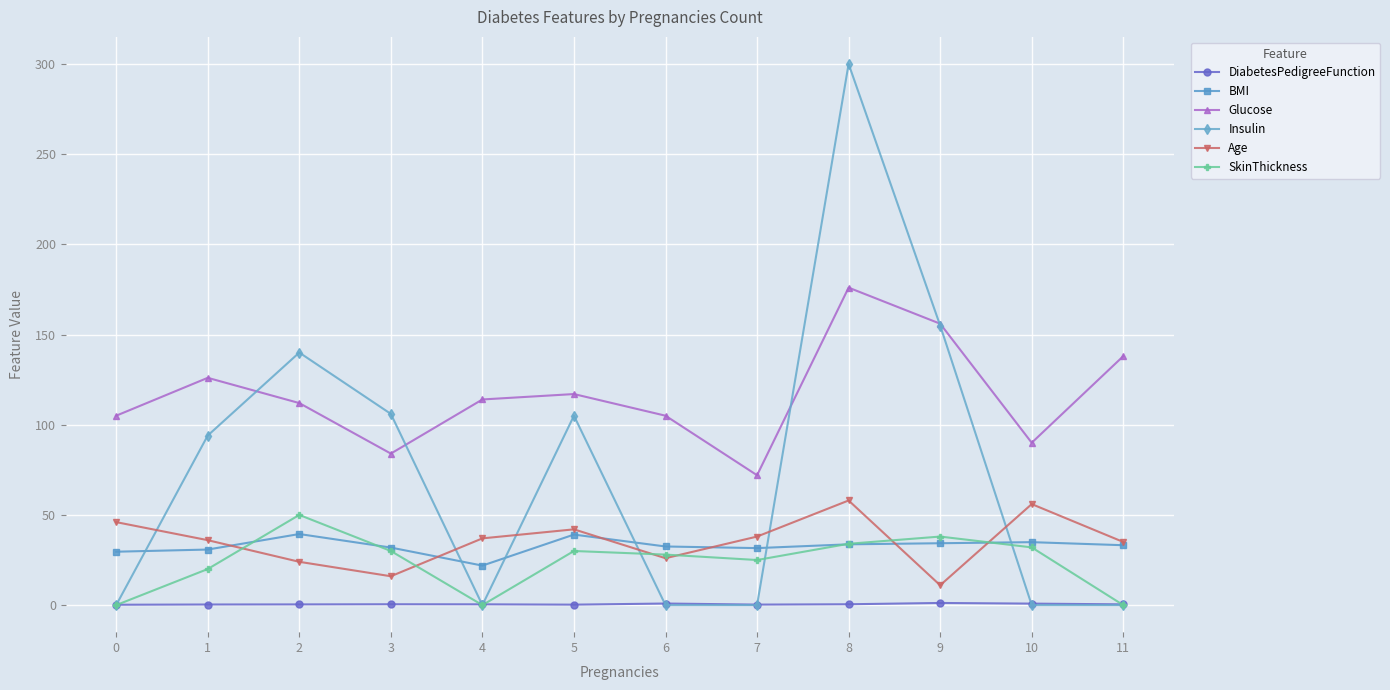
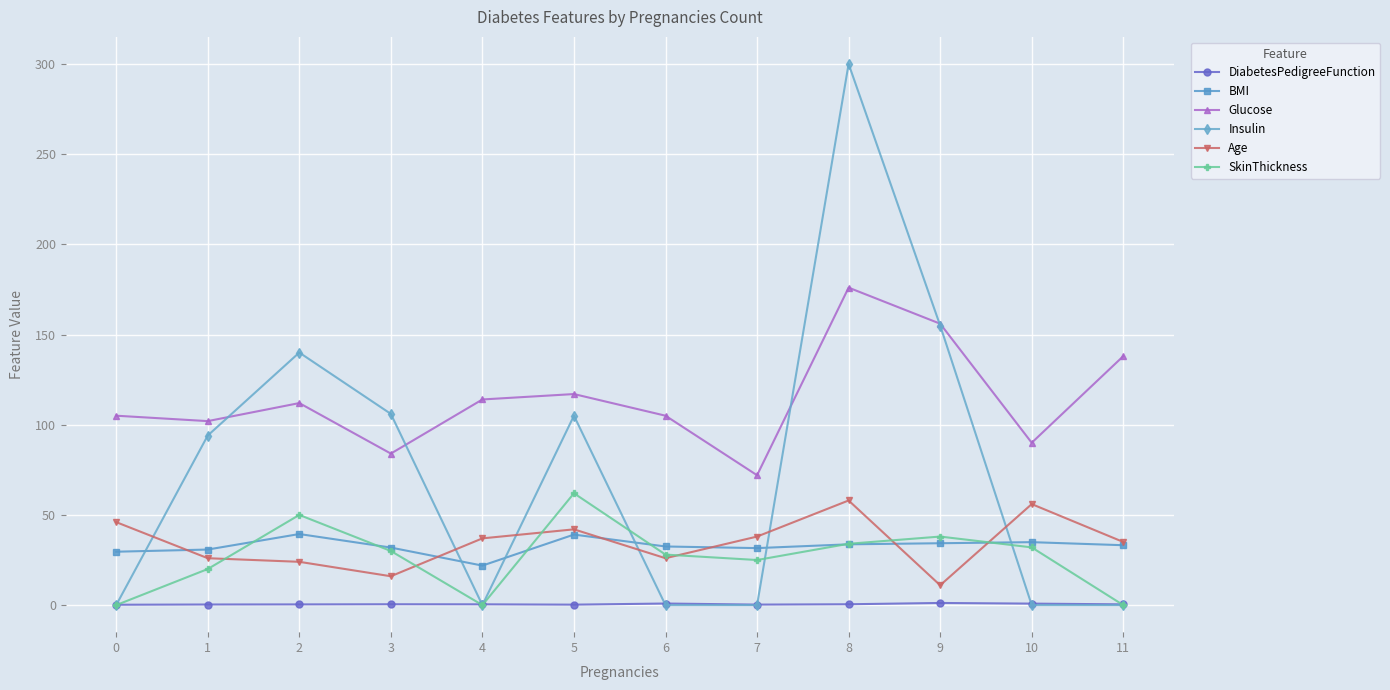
  {
    "Glucose": {
      "0": 105,
-     "1": 126,
+     "1": 102,
      "2": 112,
      "3": 84,
      "4": 114,
      "5": 117,
      "6": 105,
      "7": 72,
      "8": 176,
      "10": 90,
      "11": 138
    },
    "Age": {
      "0": 46,
-     "1": 36,
+     "1": 26,
      "2": 24,
      "3": 16,
      "4": 37,
      "5": 42,
      "6": 26,
      "7": 38,
      "8": 58,
      "9": 11,
      "10": 56,
      "11": 35
    },
    "SkinThickness": {
      "1": 20,
      "2": 50,
      "3": 30,
-     "5": 30,
+     "5": 62,
      "6": 28,
      "7": 25,
      "9": 38,
      "10": 32
    }
  }
